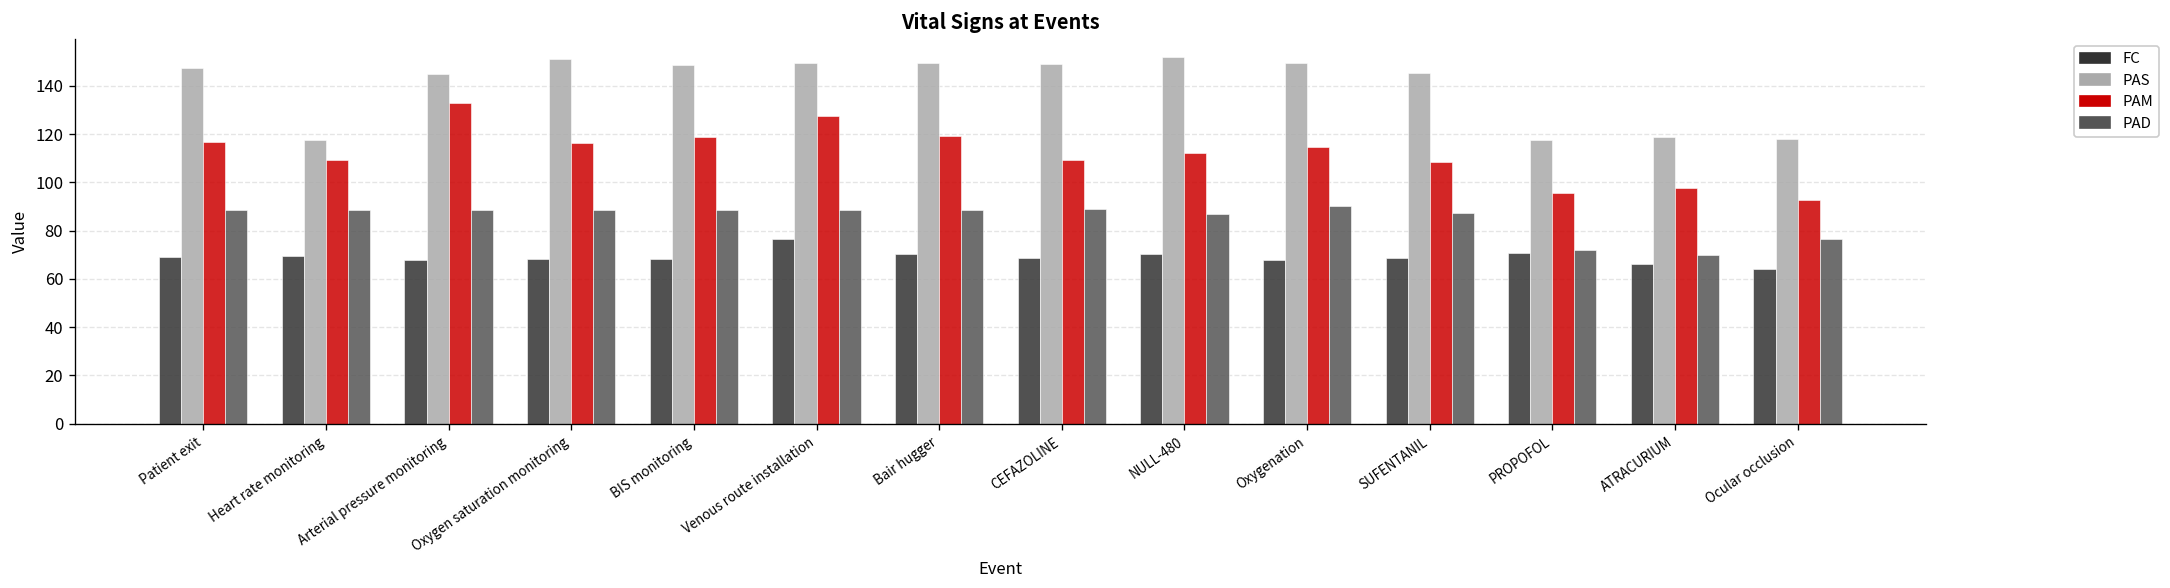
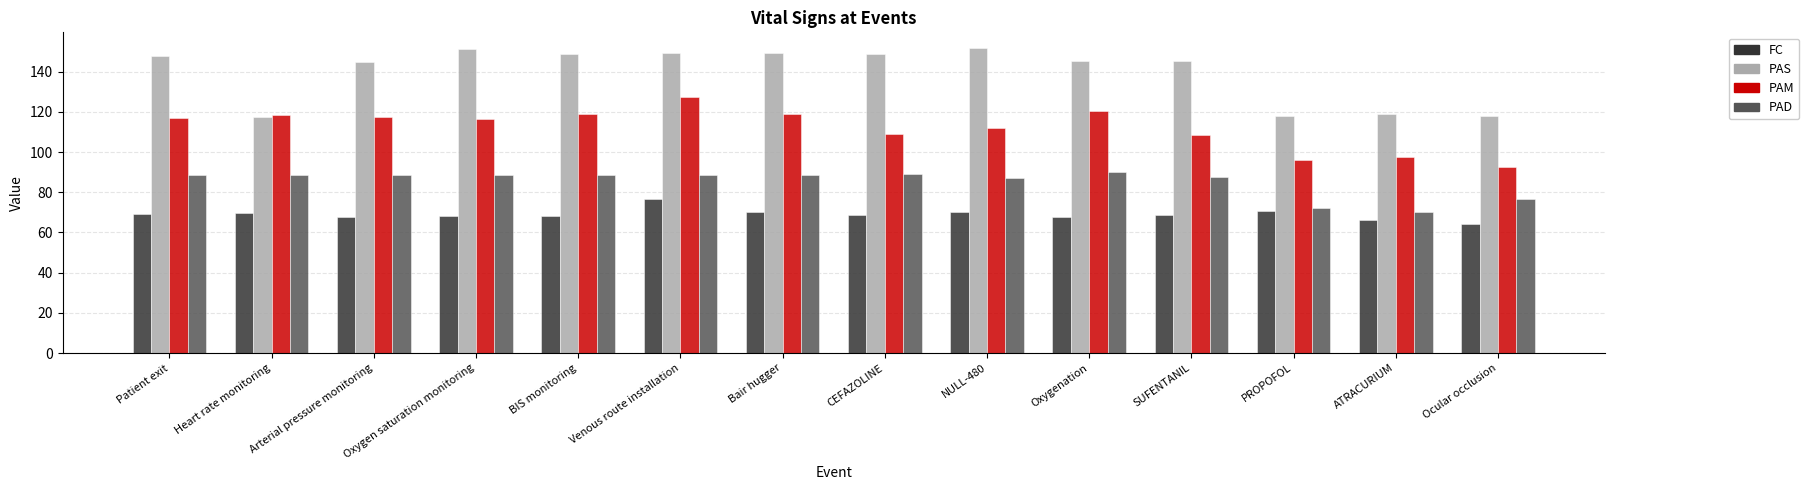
  {
    "PAS": {
      "Patient exit": 148,
      "Heart rate monitoring": 118,
      "Arterial pressure monitoring": 145,
      "Oxygen saturation monitoring": 151,
      "BIS monitoring": 149,
      "Venous route installation": 149,
      "Bair hugger": 149,
      "CEFAZOLINE": 149,
      "NULL-480": 152,
-     "Oxygenation": 149,
+     "Oxygenation": 145,
      "SUFENTANIL": 145,
      "PROPOFOL": 118,
      "ATRACURIUM": 119,
      "Ocular occlusion": 118
    },
    "PAM": {
      "Patient exit": 117,
-     "Heart rate monitoring": 109,
-     "Arterial pressure monitoring": 133,
+     "Heart rate monitoring": 119,
+     "Arterial pressure monitoring": 118,
      "Oxygen saturation monitoring": 117,
      "BIS monitoring": 119,
      "Venous route installation": 127,
      "Bair hugger": 119,
      "CEFAZOLINE": 109,
      "NULL-480": 112,
-     "Oxygenation": 115,
+     "Oxygenation": 120,
      "SUFENTANIL": 109,
      "PROPOFOL": 96,
      "ATRACURIUM": 98,
      "Ocular occlusion": 93
    }
  }
